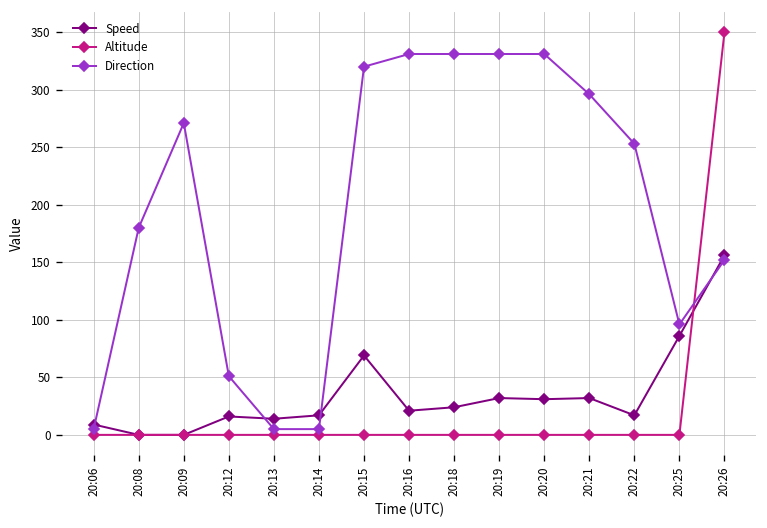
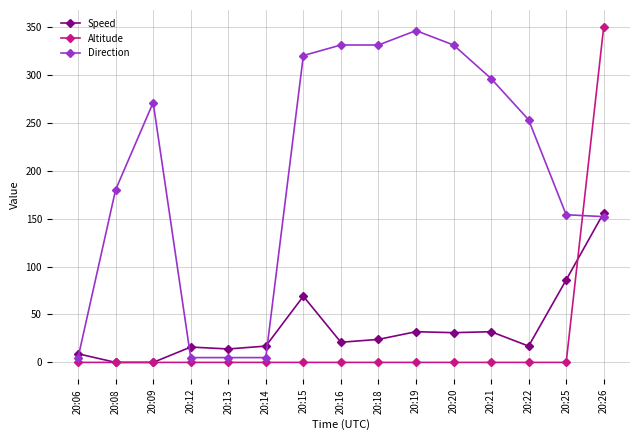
  {
    "Speed": {
      "20:06": 10,
      "20:12": 20,
      "20:13": 10,
      "20:14": 20,
      "20:15": 70,
      "20:16": 20,
      "20:18": 20,
      "20:19": 30,
      "20:20": 30,
      "20:21": 30,
      "20:22": 20,
      "20:25": 90,
      "20:26": 160
    },
    "Altitude": {
      "20:06": 0,
      "20:12": 0,
      "20:13": 0,
      "20:14": 0,
      "20:15": 0,
      "20:16": 0,
      "20:18": 0,
      "20:19": 0,
      "20:20": 0,
      "20:21": 0,
      "20:22": 0,
      "20:25": 0,
      "20:26": 350
    },
    "Direction": {
      "20:06": 10,
      "20:08": 180,
      "20:09": 270,
-     "20:12": 50,
+     "20:12": 10,
      "20:13": 10,
      "20:14": 10,
      "20:15": 320,
      "20:16": 330,
      "20:18": 330,
-     "20:19": 330,
+     "20:19": 350,
      "20:20": 330,
      "20:21": 300,
      "20:22": 250,
-     "20:25": 100,
+     "20:25": 150,
      "20:26": 150
    }
  }
